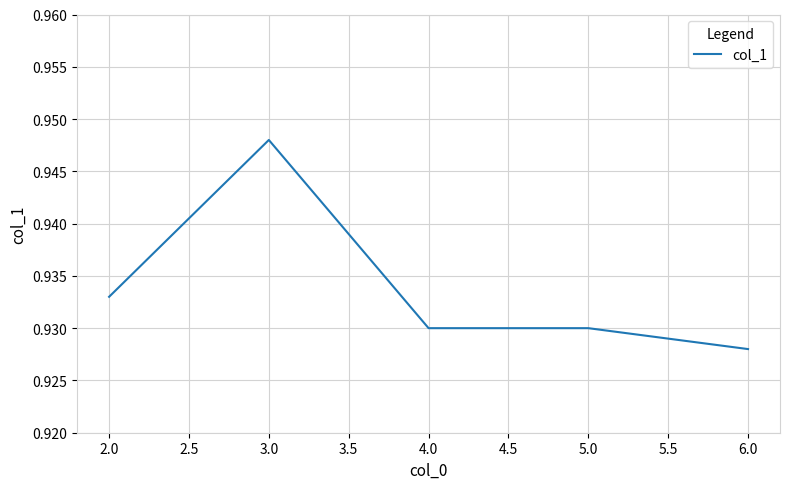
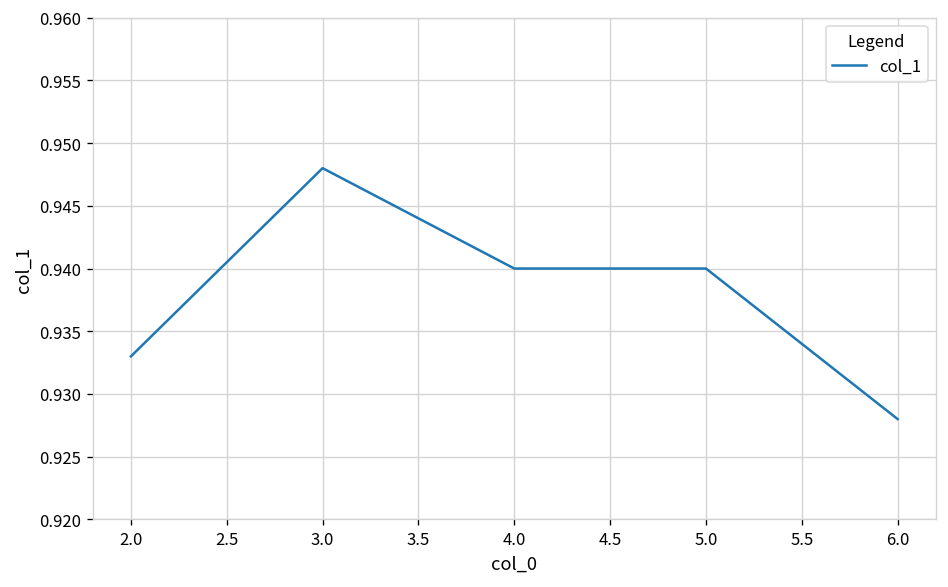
  {
    "2.0": 0.9330,
    "3.0": 0.9480,
-   "4.0": 0.93,
-   "5.0": 0.93,
+   "4.0": 0.94,
+   "5.0": 0.94,
    "6.0": 0.9280
  }
